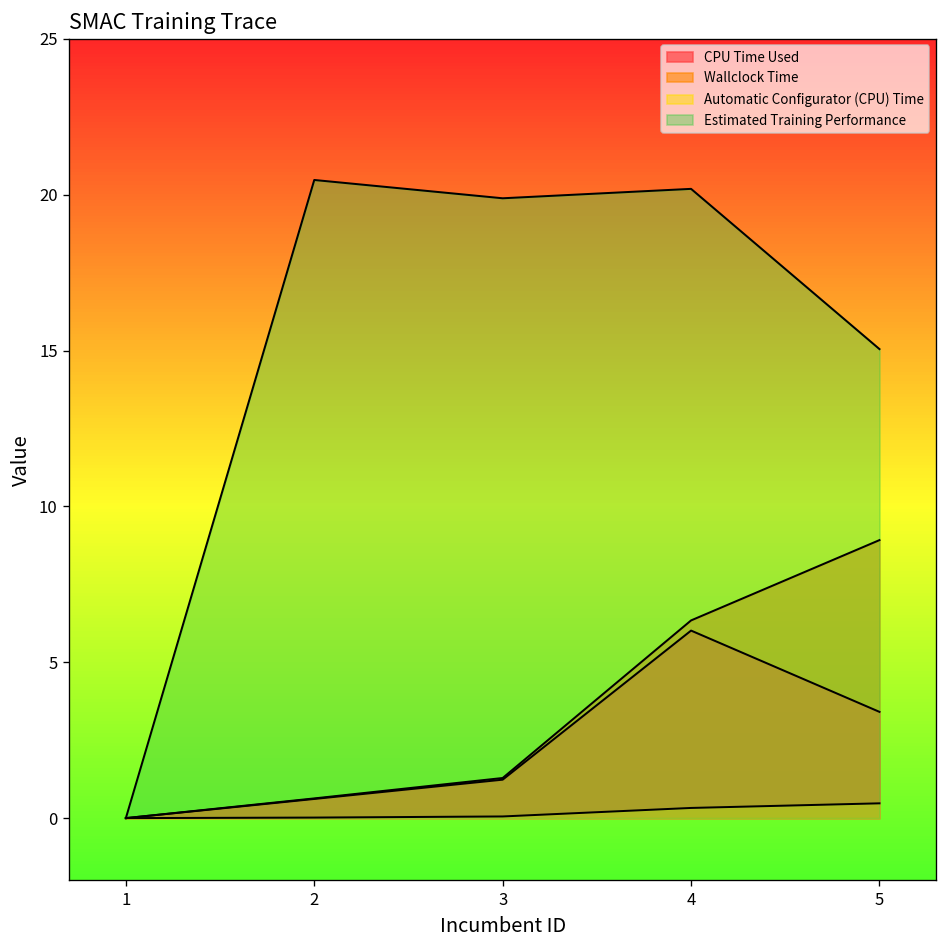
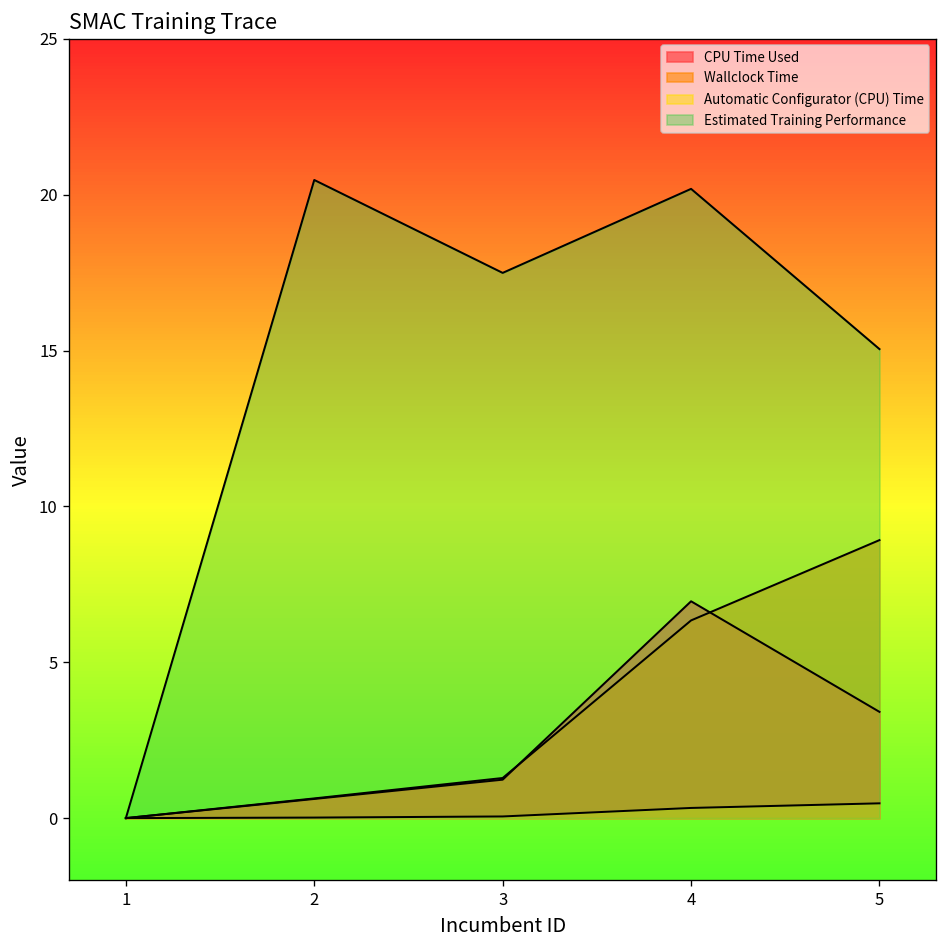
  {
    "CPU Time Used": {
-     "4": 6.0,
+     "4": 7.0,
      "5": 3.4
    },
    "Estimated Training Performance": {
      "2": 20.5,
-     "3": 19.9,
+     "3": 17.5,
      "4": 20.2,
      "5": 15.0
    }
  }
